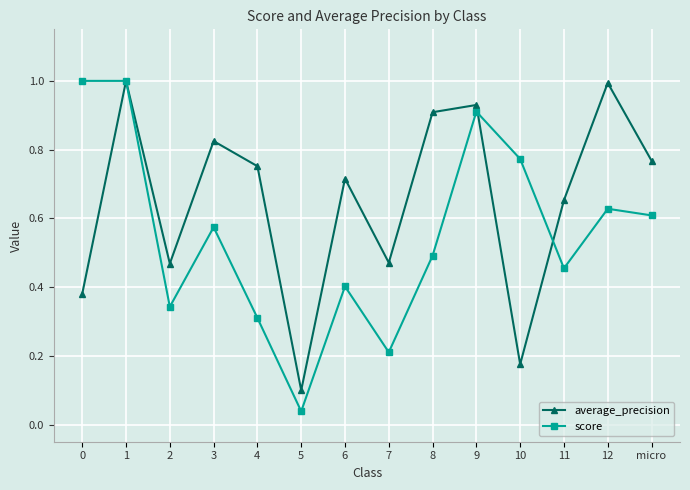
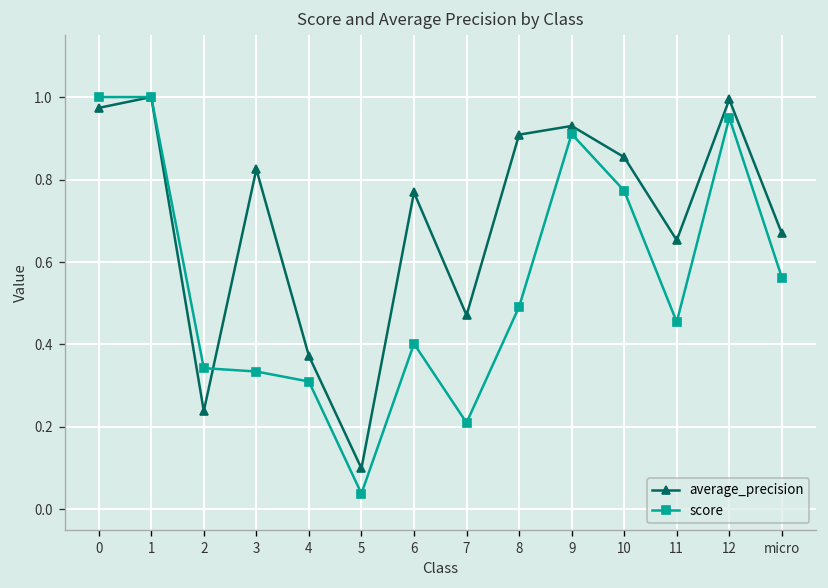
  {
    "average_precision": {
-     "0": 0.38,
-     "2": 0.47,
+     "0": 0.97,
+     "2": 0.24,
      "3": 0.82,
-     "4": 0.75,
+     "4": 0.37,
      "5": 0.10,
-     "6": 0.72,
+     "6": 0.77,
      "7": 0.47,
      "8": 0.91,
      "9": 0.93,
-     "10": 0.18,
+     "10": 0.85,
      "11": 0.65,
      "12": 0.99,
-     "micro": 0.77
+     "micro": 0.67
    },
    "score": {
      "0": 1.00,
      "2": 0.34,
-     "3": 0.57,
+     "3": 0.33,
      "4": 0.31,
      "5": 0.04,
      "6": 0.40,
      "7": 0.21,
      "8": 0.49,
      "9": 0.91,
      "10": 0.77,
      "11": 0.45,
-     "12": 0.63,
-     "micro": 0.61
+     "12": 0.95,
+     "micro": 0.56
    }
  }
